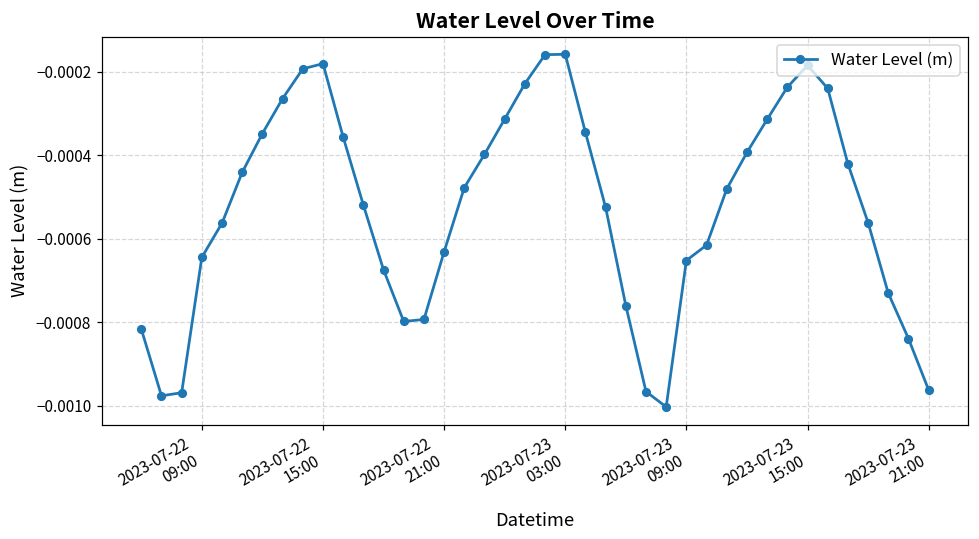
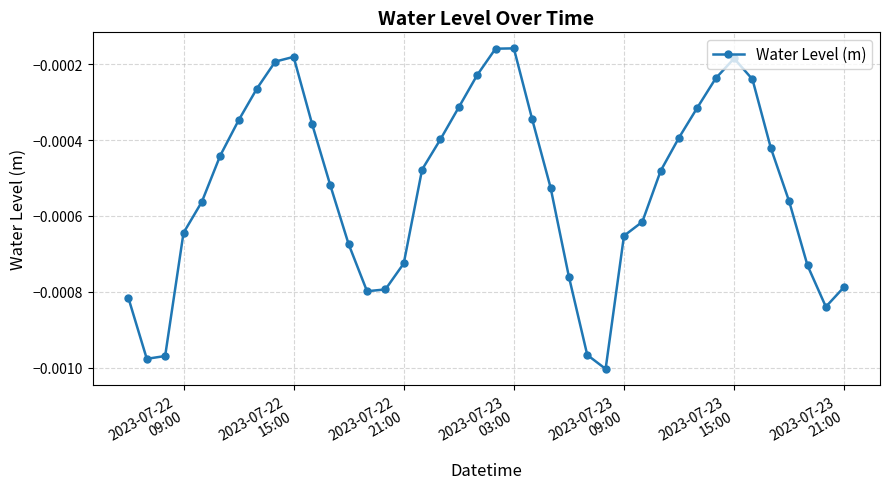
  {
    "2023-07-22 09:00": -0.00064,
    "2023-07-22 15:00": -0.00018,
-   "2023-07-22 21:00": -0.00063,
+   "2023-07-22 21:00": -0.00073,
    "2023-07-23 03:00": -0.00016,
    "2023-07-23 09:00": -0.00065,
-   "2023-07-23 21:00": -0.00096
+   "2023-07-23 21:00": -0.00079
  }
